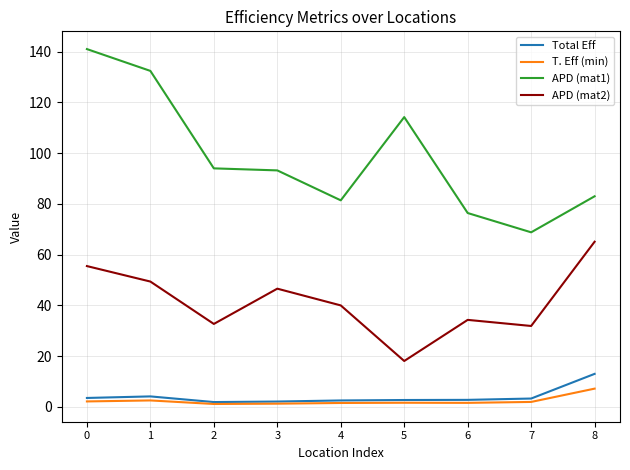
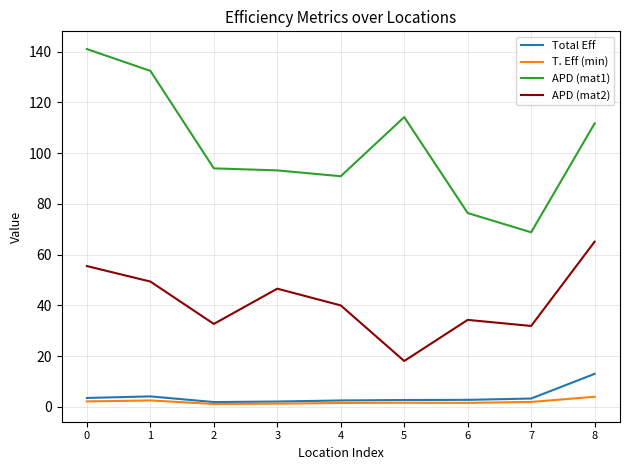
  {
    "Total Eff": {
      "0": 4,
      "1": 4,
      "5": 3,
      "6": 3,
      "7": 3,
      "8": 13
    },
    "T. Eff (min)": {
      "0": 2,
      "1": 3,
      "5": 2,
      "6": 2,
      "7": 2,
-     "8": 7
+     "8": 4
    },
    "APD (mat1)": {
      "0": 141,
      "1": 132,
      "2": 94,
      "3": 93,
-     "4": 81,
+     "4": 91,
      "5": 114,
      "6": 76,
      "7": 69,
-     "8": 83
+     "8": 112
    },
    "APD (mat2)": {
      "0": 56,
      "1": 49,
      "2": 33,
      "3": 47,
      "4": 40,
      "5": 18,
      "6": 34,
      "7": 32,
      "8": 65
    }
  }
